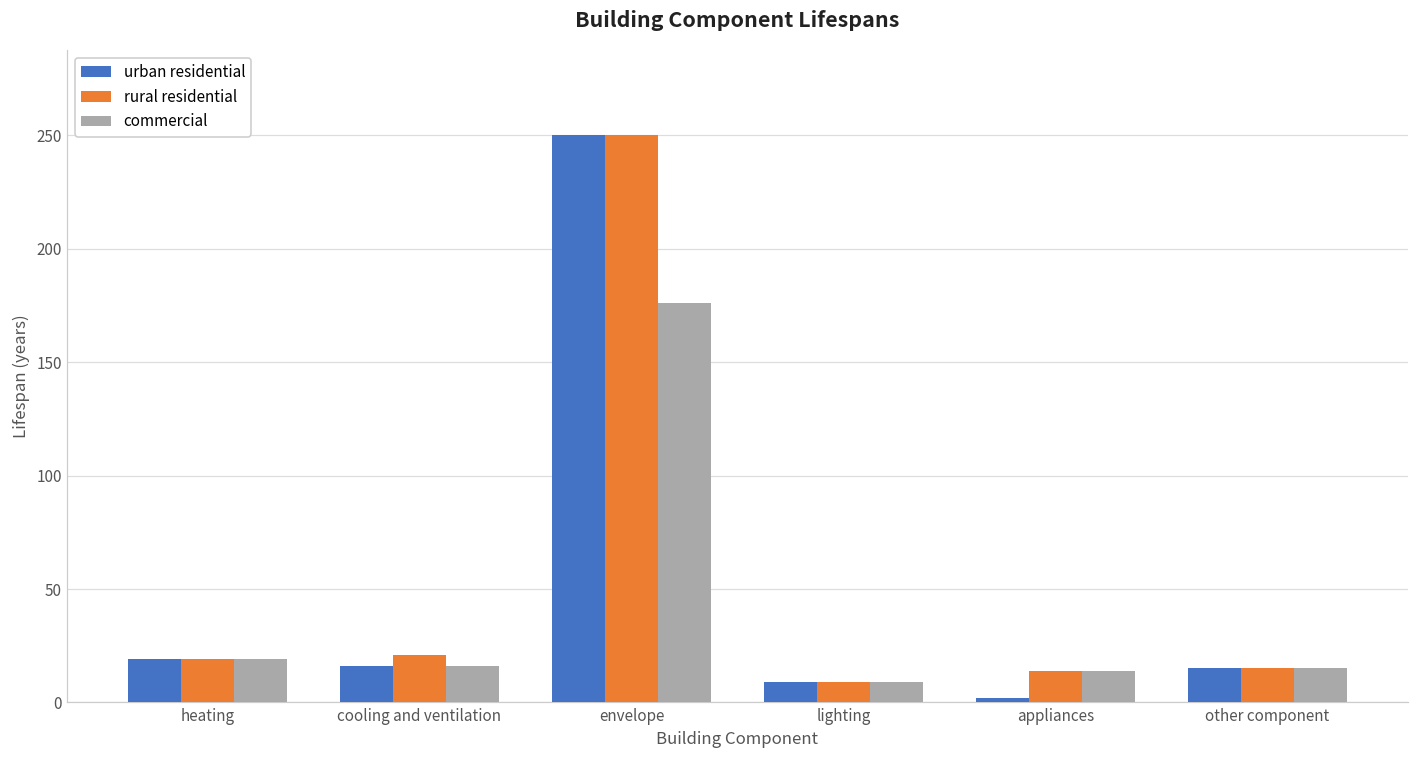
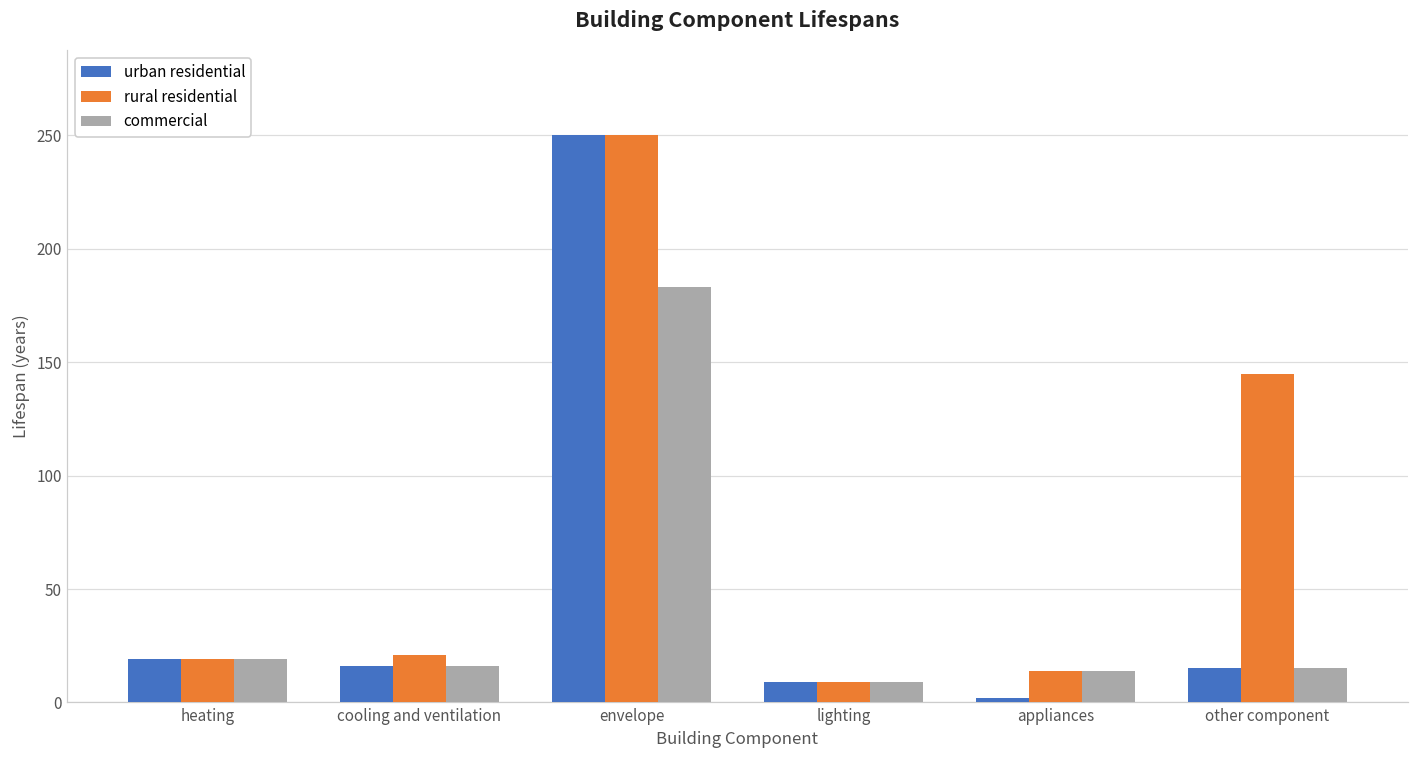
  {
    "urban residential": {
      "heating": 19,
      "cooling and ventilation": 16,
      "envelope": 250,
      "lighting": 9,
      "appliances": 2,
      "other component": 15
    },
    "rural residential": {
      "heating": 19,
      "cooling and ventilation": 21,
      "envelope": 250,
      "lighting": 9,
      "appliances": 14,
-     "other component": 15
+     "other component": 145
    },
    "commercial": {
      "heating": 19,
      "cooling and ventilation": 16,
-     "envelope": 176,
+     "envelope": 183,
      "lighting": 9,
      "appliances": 14,
      "other component": 15
    }
  }
